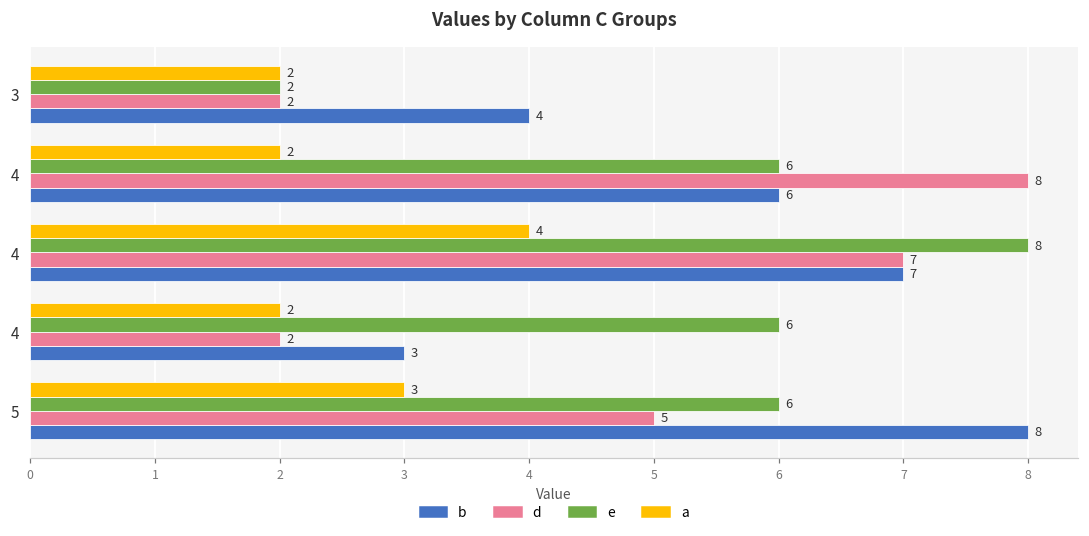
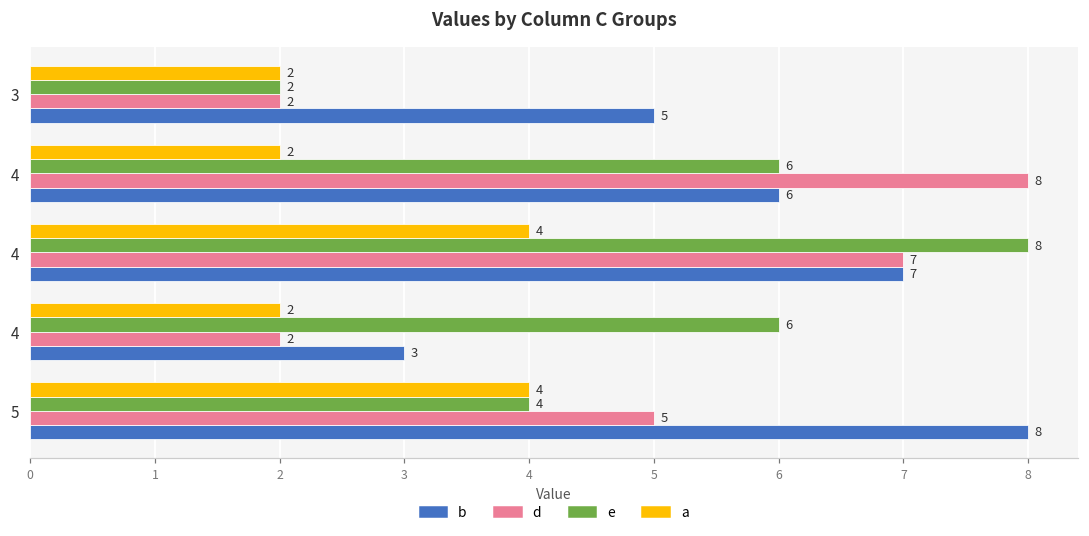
  {
    "b": {
-     "3": 4,
+     "3": 5,
      "5": 8
    },
    "d": {
      "3": 2,
      "5": 5
    },
    "e": {
      "3": 2,
-     "5": 6
+     "5": 4
    },
    "a": {
      "3": 2,
-     "5": 3
+     "5": 4
    }
  }
